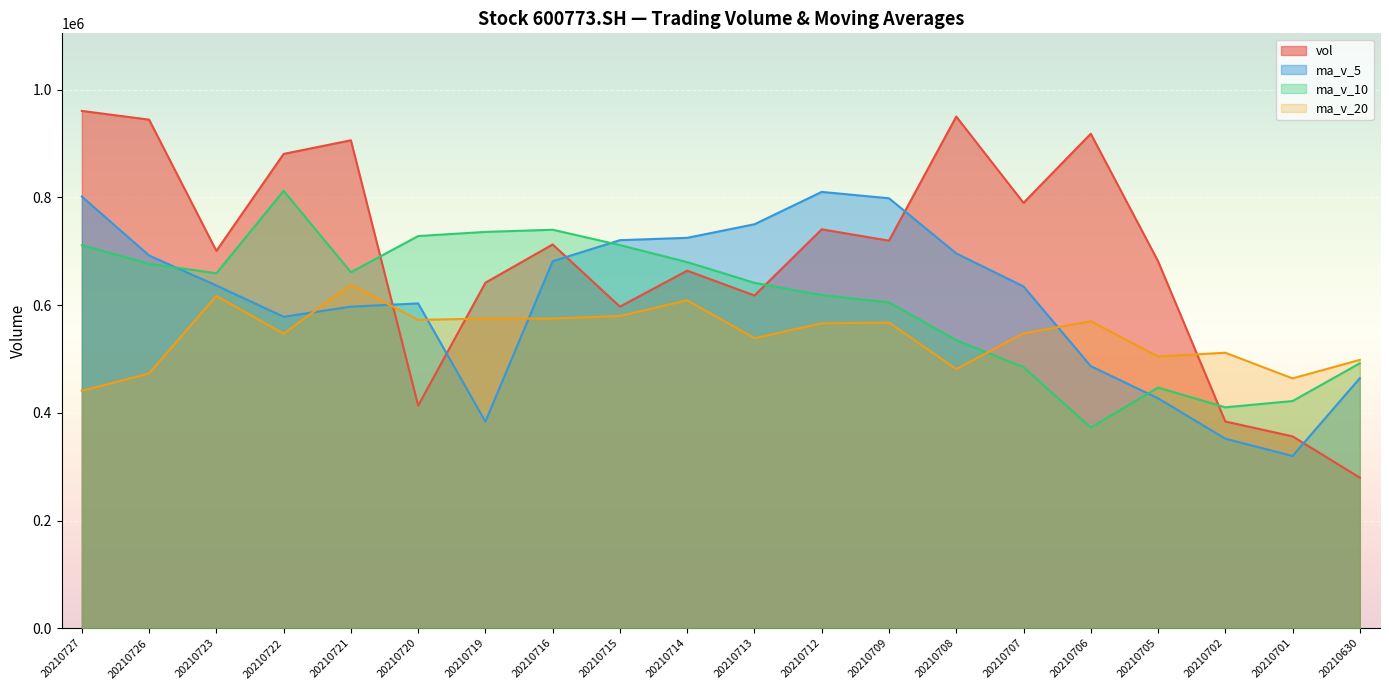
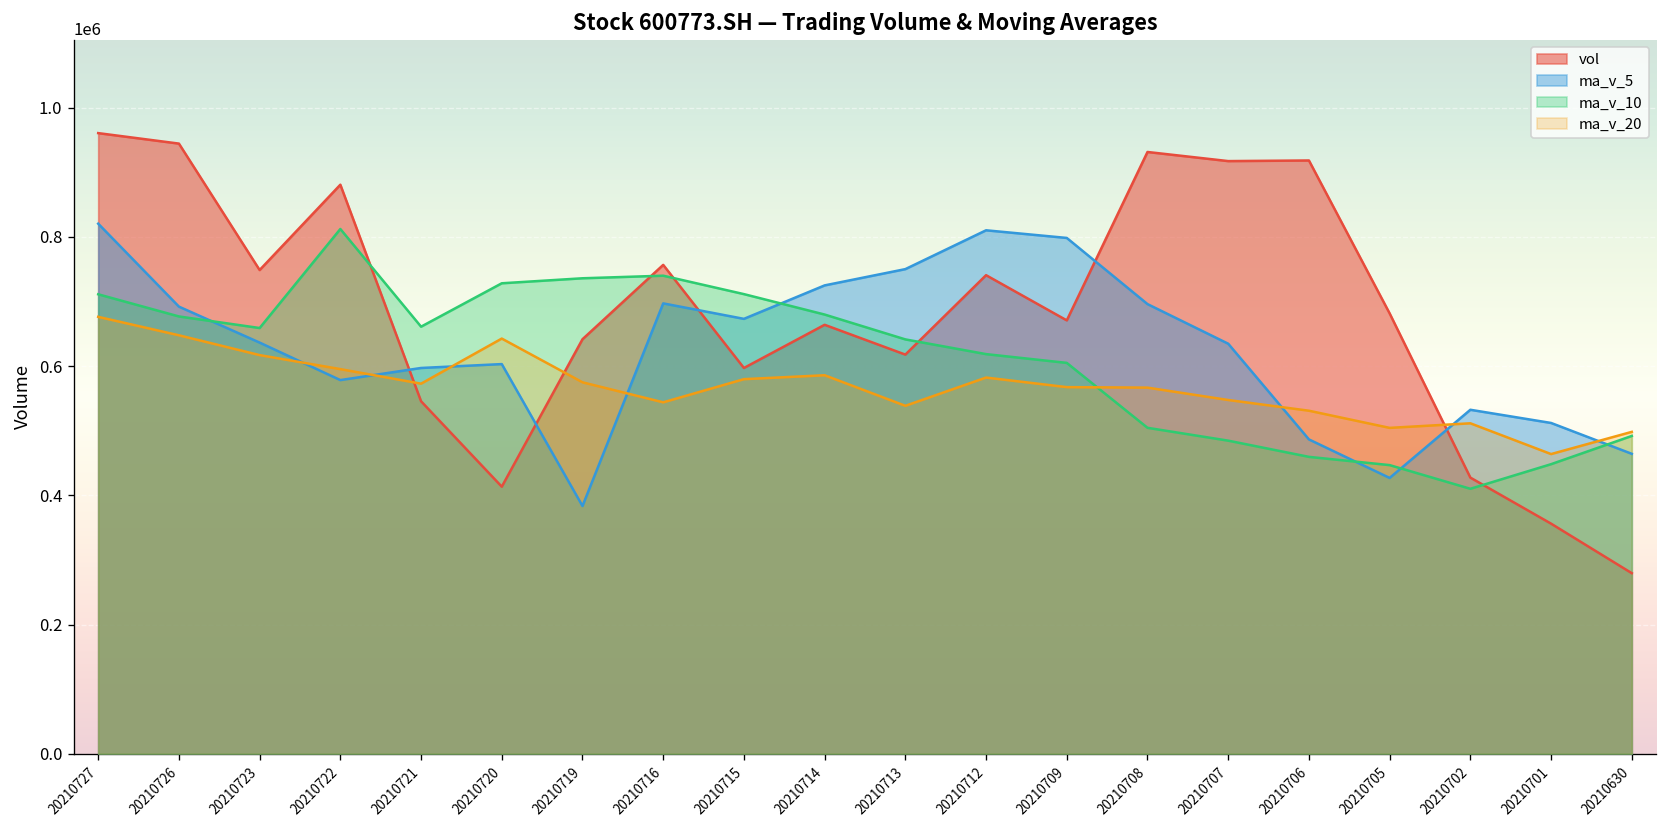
  {
    "vol": {
      "20210727": 960000,
      "20210726": 940000,
-     "20210723": 700000,
+     "20210723": 750000,
      "20210722": 880000,
-     "20210721": 910000,
+     "20210721": 550000,
      "20210720": 410000,
      "20210719": 640000,
-     "20210716": 710000,
+     "20210716": 760000,
      "20210715": 600000,
      "20210714": 660000,
      "20210713": 620000,
      "20210712": 740000,
-     "20210709": 720000,
-     "20210708": 950000,
-     "20210707": 790000,
+     "20210709": 670000,
+     "20210708": 930000,
+     "20210707": 920000,
      "20210706": 920000,
      "20210705": 680000,
-     "20210702": 380000,
+     "20210702": 430000,
      "20210701": 360000,
      "20210630": 280000
    },
    "ma_v_5": {
-     "20210727": 800000,
+     "20210727": 820000,
      "20210726": 690000,
      "20210723": 640000,
      "20210722": 580000,
      "20210721": 600000,
      "20210720": 600000,
      "20210719": 380000,
-     "20210716": 680000,
-     "20210715": 720000,
+     "20210716": 700000,
+     "20210715": 670000,
      "20210714": 730000,
      "20210713": 750000,
      "20210712": 810000,
      "20210709": 800000,
      "20210708": 700000,
      "20210707": 630000,
      "20210706": 490000,
      "20210705": 430000,
-     "20210702": 350000,
-     "20210701": 320000,
+     "20210702": 530000,
+     "20210701": 510000,
      "20210630": 460000
    },
    "ma_v_10": {
      "20210727": 710000,
      "20210726": 680000,
      "20210723": 660000,
      "20210722": 810000,
      "20210721": 660000,
      "20210720": 730000,
      "20210719": 740000,
      "20210716": 740000,
      "20210715": 710000,
      "20210714": 680000,
      "20210713": 640000,
      "20210712": 620000,
      "20210709": 610000,
-     "20210708": 530000,
+     "20210708": 500000,
      "20210707": 480000,
-     "20210706": 370000,
+     "20210706": 460000,
      "20210705": 450000,
      "20210702": 410000,
-     "20210701": 420000,
+     "20210701": 450000,
      "20210630": 490000
    },
    "ma_v_20": {
-     "20210727": 440000,
-     "20210726": 470000,
+     "20210727": 680000,
+     "20210726": 650000,
      "20210723": 620000,
-     "20210722": 550000,
-     "20210721": 640000,
-     "20210720": 570000,
+     "20210722": 600000,
+     "20210721": 570000,
+     "20210720": 640000,
      "20210719": 580000,
-     "20210716": 580000,
+     "20210716": 540000,
      "20210715": 580000,
-     "20210714": 610000,
+     "20210714": 590000,
      "20210713": 540000,
-     "20210712": 570000,
+     "20210712": 580000,
      "20210709": 570000,
-     "20210708": 480000,
+     "20210708": 570000,
      "20210707": 550000,
-     "20210706": 570000,
+     "20210706": 530000,
      "20210705": 500000,
      "20210702": 510000,
      "20210701": 460000,
      "20210630": 500000
    }
  }
